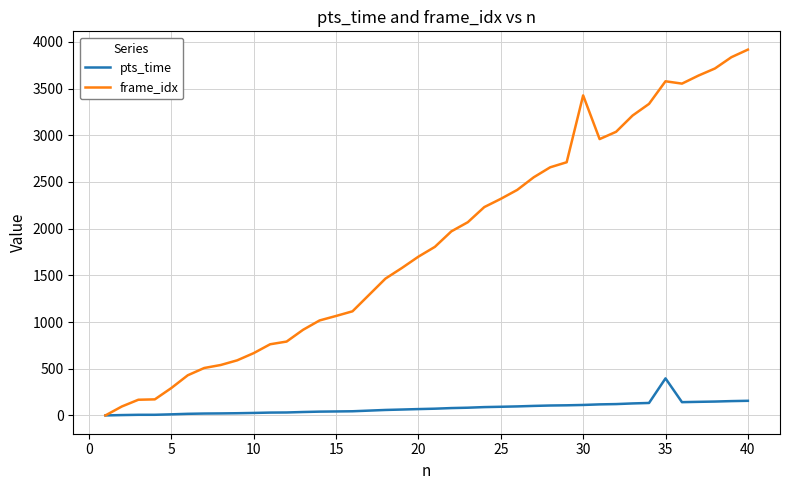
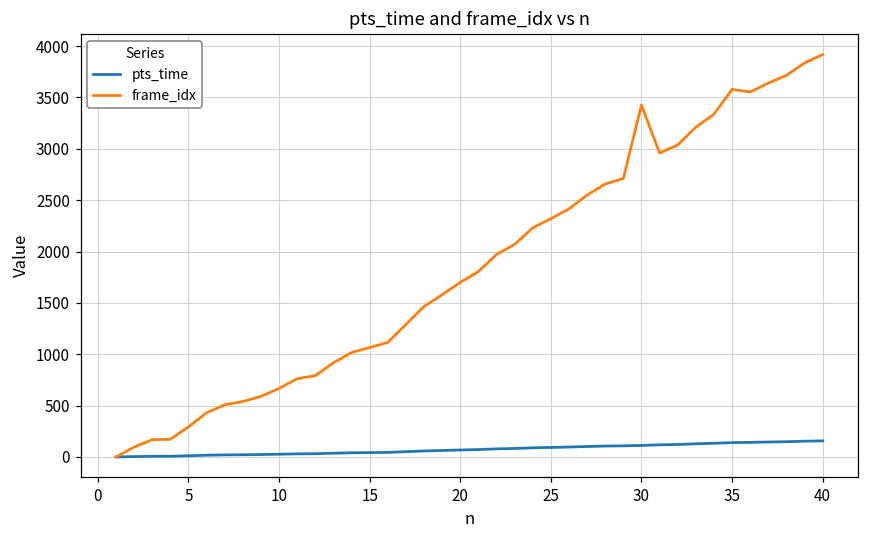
  {
    "pts_time": {
      "5": 0,
      "10": 0,
      "15": 0,
      "20": 100,
      "25": 100,
      "30": 100,
-     "35": 400,
+     "35": 100,
      "40": 200
    },
    "frame_idx": {
      "5": 300,
      "10": 700,
      "15": 1100,
      "20": 1700,
      "25": 2300,
      "30": 3400,
      "35": 3600,
      "40": 3900
    }
  }
